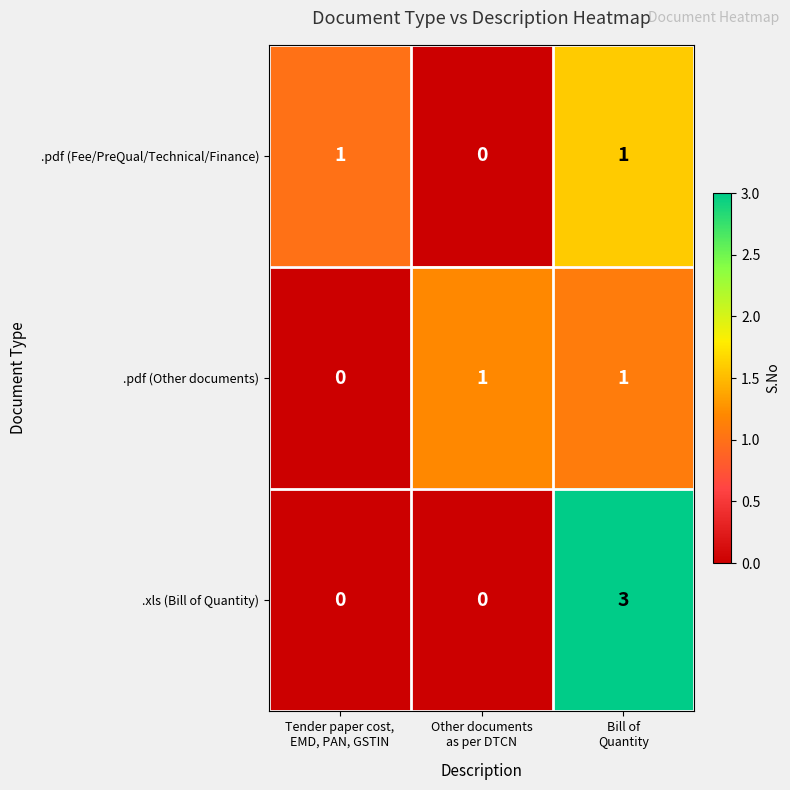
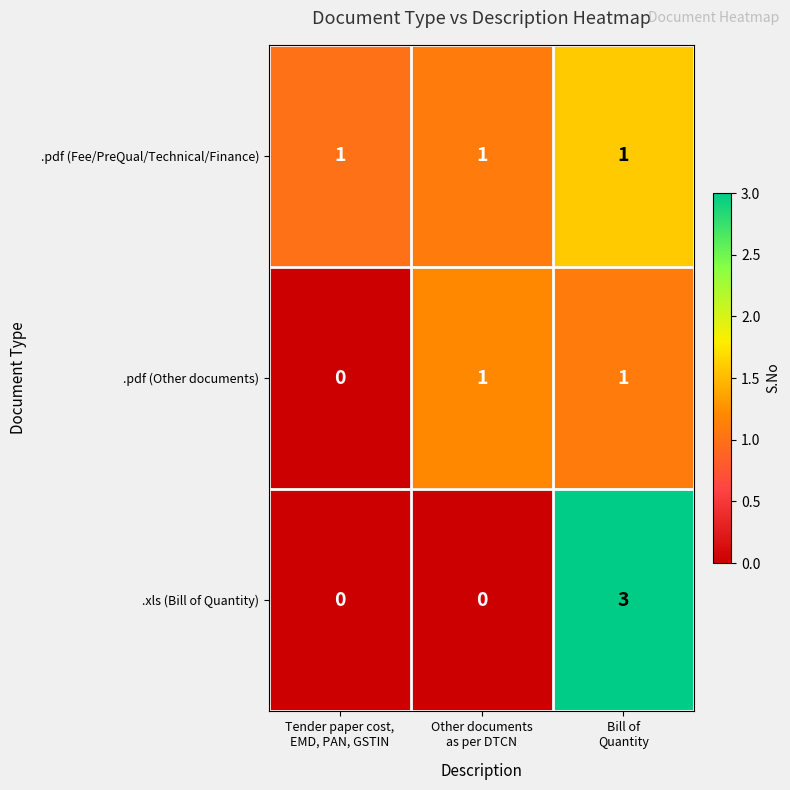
  {
    ".pdf (Fee/PreQual/Technical/Finance)": {
      "Tender paper cost, EMD, PAN, GSTIN": 1,
-     "Other documents as per DTCN": 0,
+     "Other documents as per DTCN": 1,
      "Bill of Quantity": 1
    },
    ".pdf (Other documents)": {
      "Tender paper cost, EMD, PAN, GSTIN": 0,
      "Other documents as per DTCN": 1,
      "Bill of Quantity": 1
    },
    ".xls (Bill of Quantity)": {
      "Tender paper cost, EMD, PAN, GSTIN": 0,
      "Other documents as per DTCN": 0,
      "Bill of Quantity": 3
    }
  }
